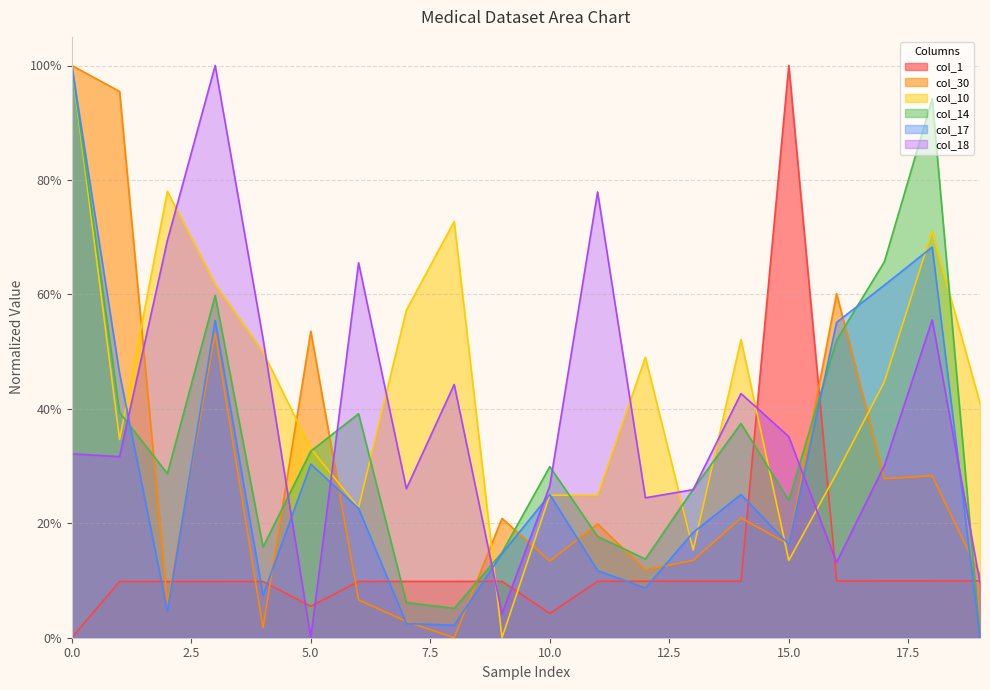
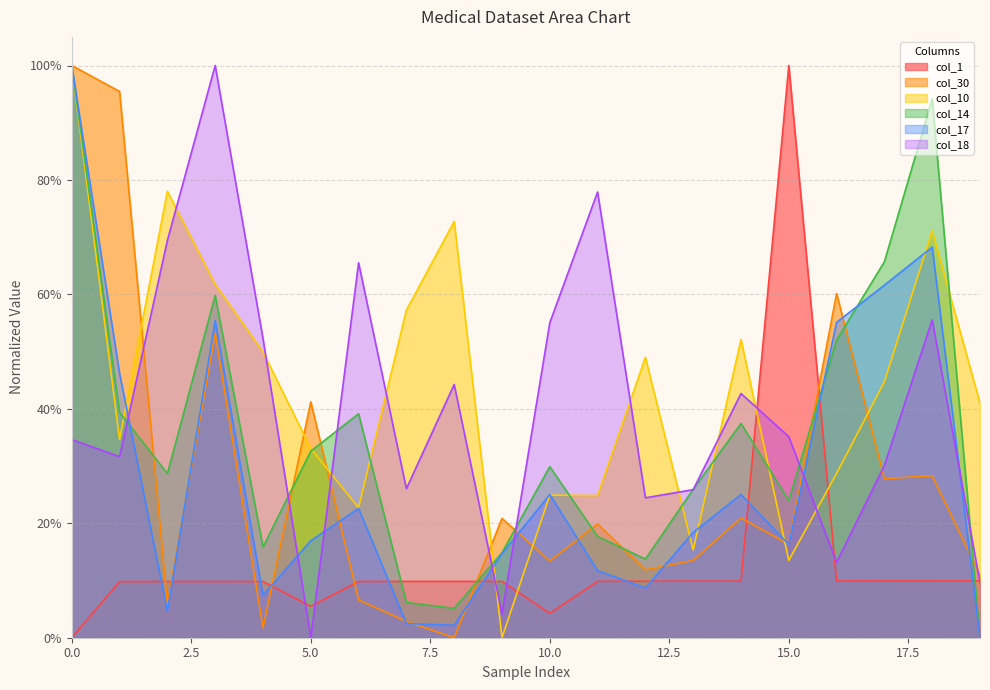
  {
    "col_1": {
      "0.0": "0%",
      "5.0": "5%",
      "10.0": "4%",
      "15.0": "100%"
    },
    "col_30": {
-     "5.0": "54%",
+     "5.0": "41%",
      "10.0": "13%"
    },
    "col_10": {
      "5.0": "33%",
      "15.0": "14%"
    },
    "col_14": {
      "5.0": "33%",
      "10.0": "30%",
      "15.0": "24%"
    },
    "col_17": {
-     "5.0": "30%"
+     "5.0": "17%"
    },
    "col_18": {
-     "0.0": "32%",
+     "0.0": "35%",
      "5.0": "0%",
-     "10.0": "27%",
+     "10.0": "55%",
      "15.0": "35%"
    }
  }
